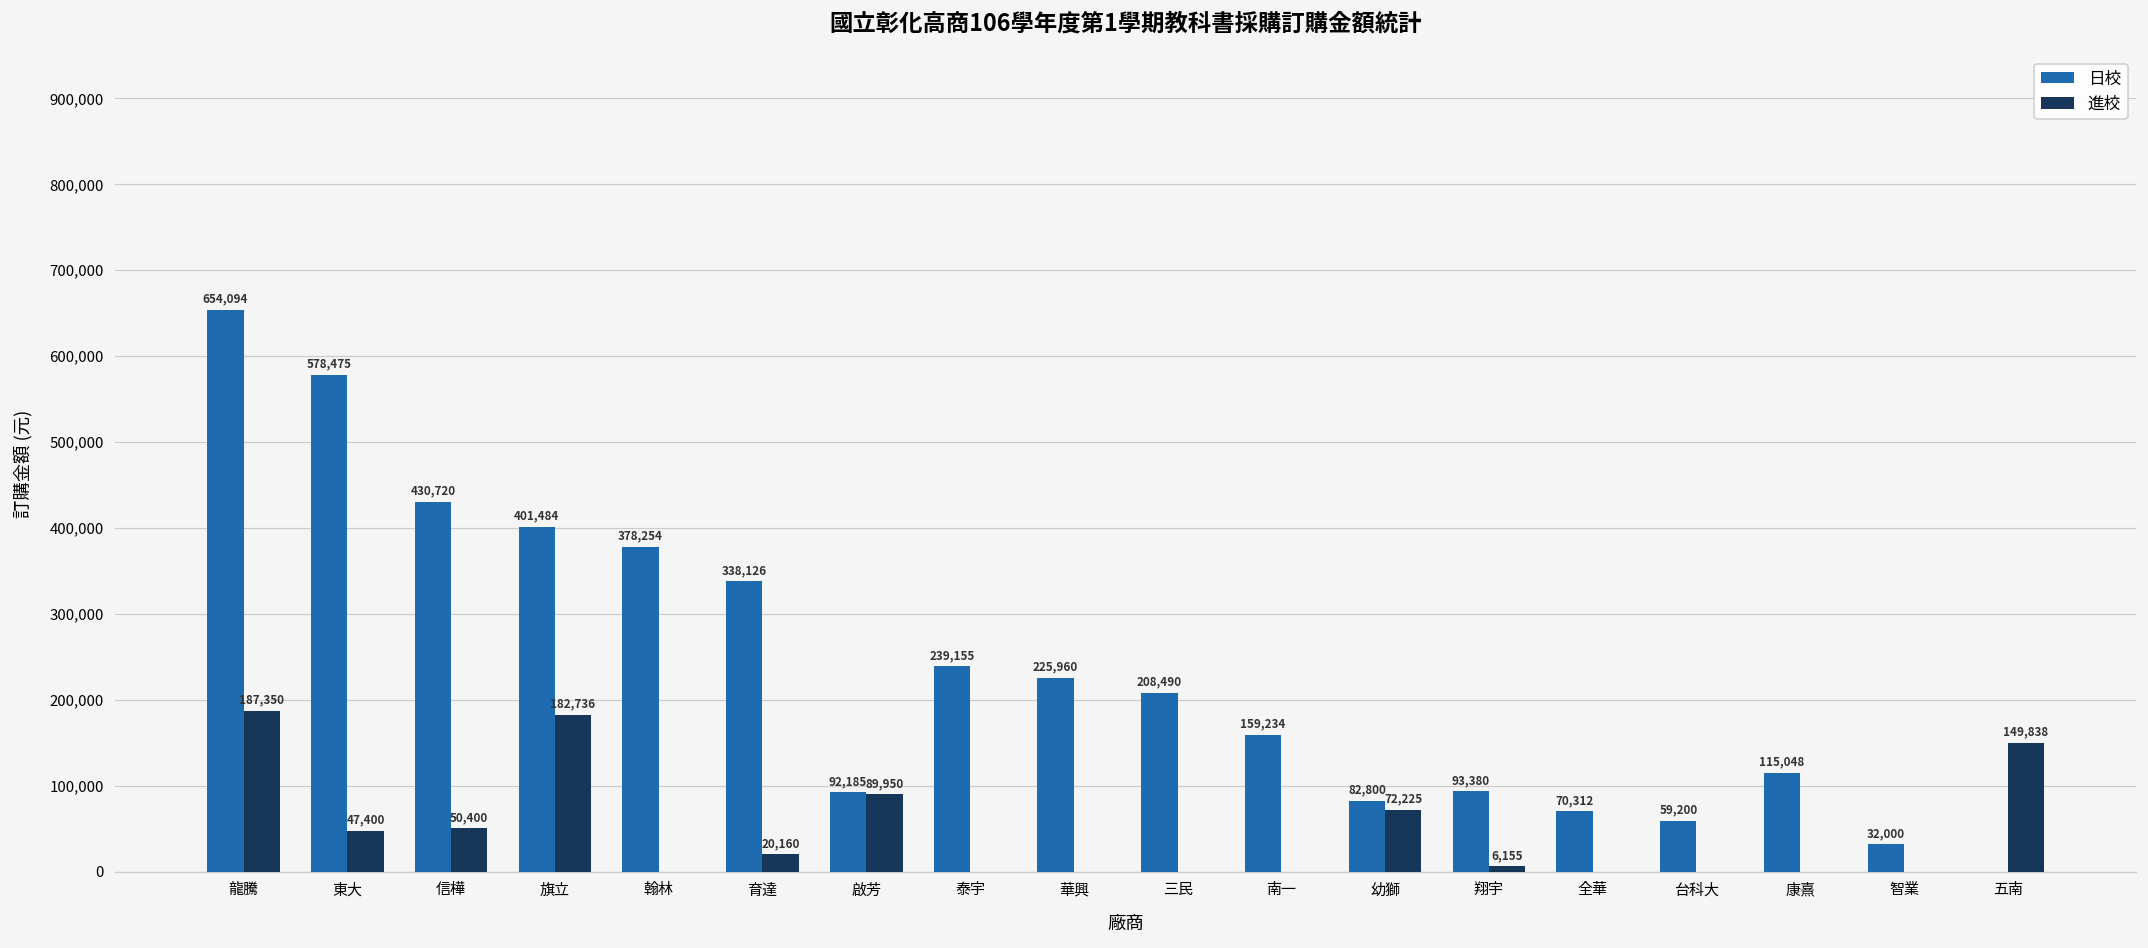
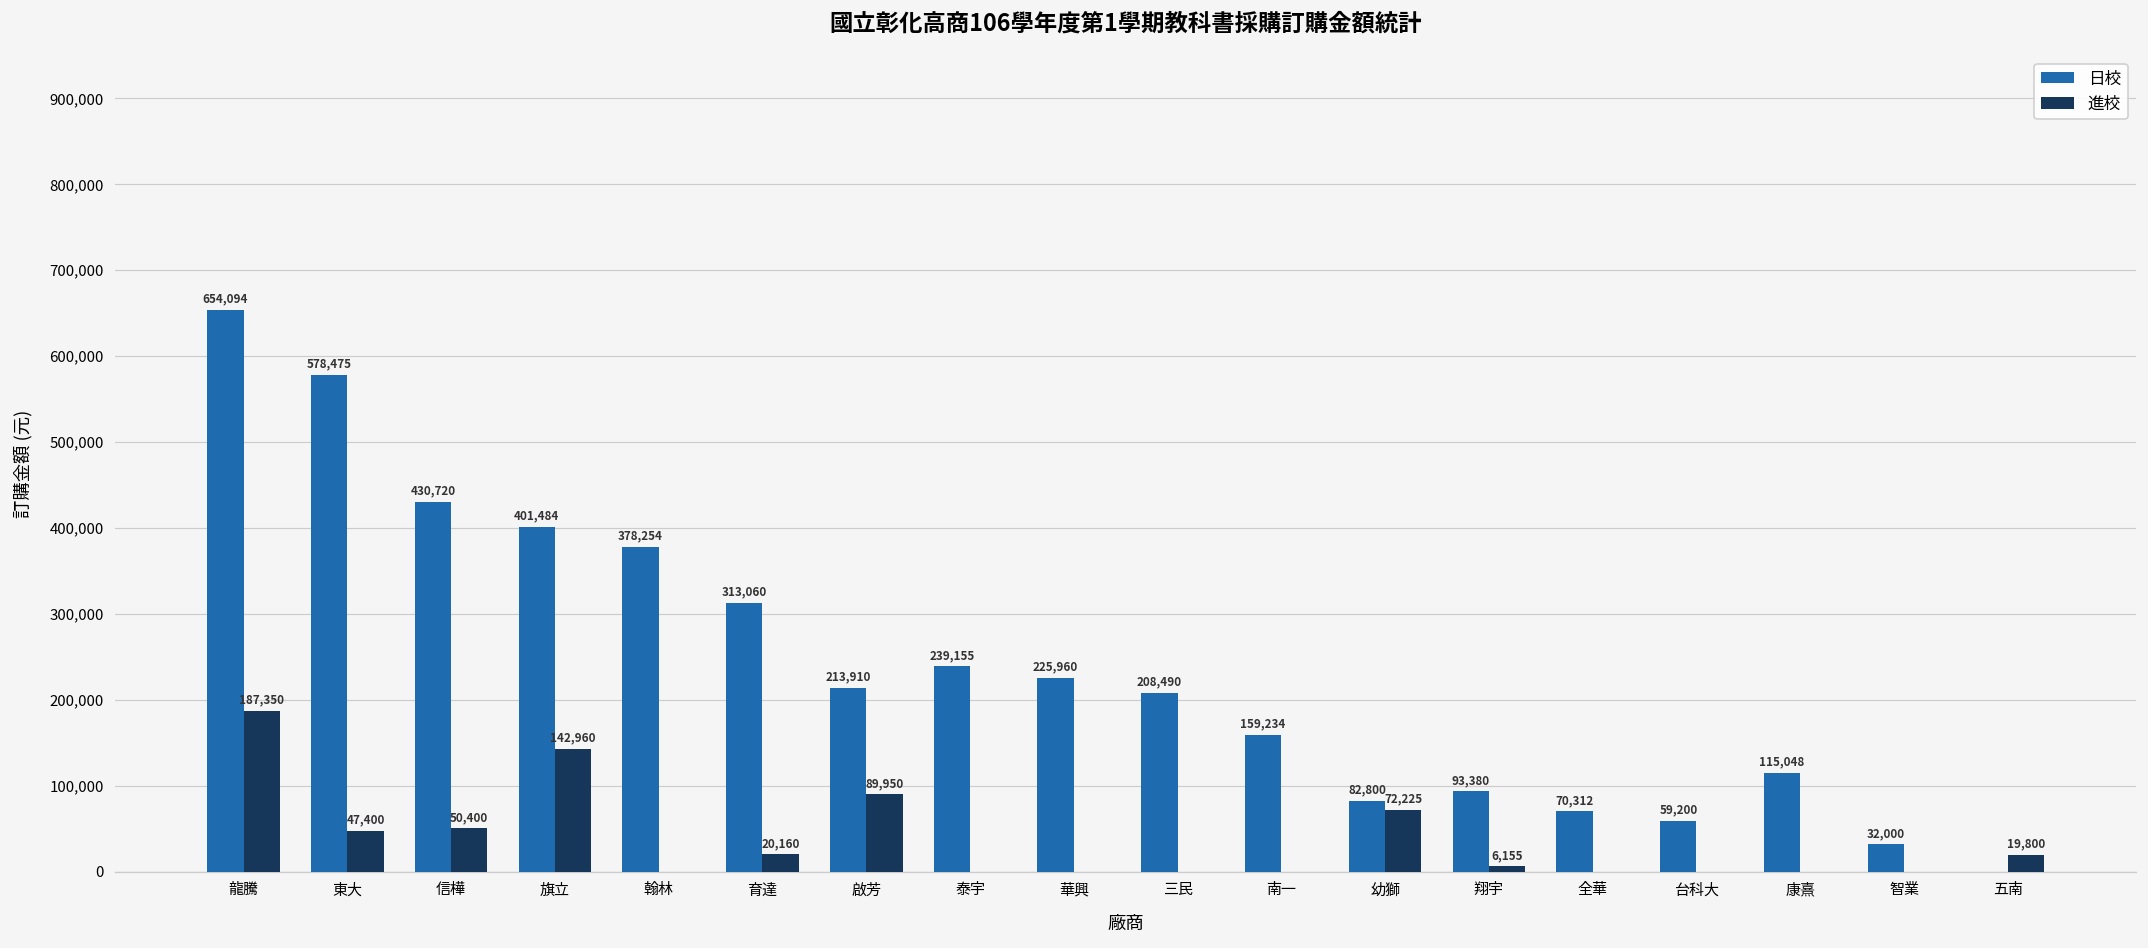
  {
    "日校": {
      "龍騰": "654,094",
      "東大": "578,475",
      "信樺": "430,720",
      "旗立": "401,484",
      "翰林": "378,254",
-     "育達": "338,126",
-     "啟芳": "92,185",
+     "育達": "313,060",
+     "啟芳": "213,910",
      "泰宇": "239,155",
      "華興": "225,960",
      "三民": "208,490",
      "南一": "159,234",
      "幼獅": "82,800",
      "翔宇": "93,380",
      "全華": "70,312",
      "台科大": "59,200",
      "康熹": "115,048",
      "智業": "32,000"
    },
    "進校": {
      "龍騰": "187,350",
      "東大": "47,400",
      "信樺": "50,400",
-     "旗立": "182,736",
+     "旗立": "142,960",
      "育達": "20,160",
      "啟芳": "89,950",
      "幼獅": "72,225",
      "翔宇": "6,155",
-     "五南": "149,838"
+     "五南": "19,800"
    }
  }
